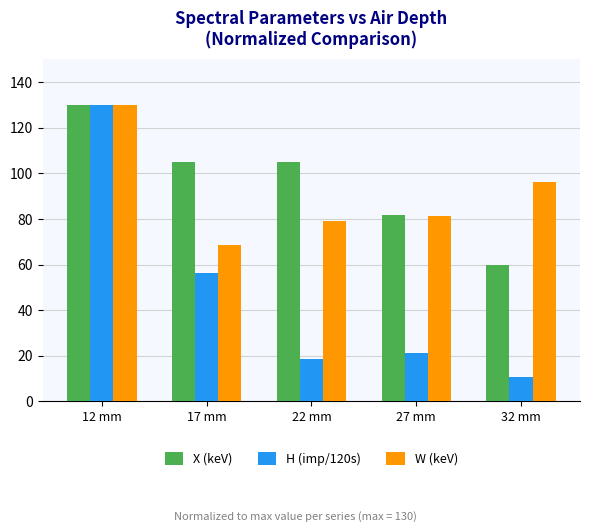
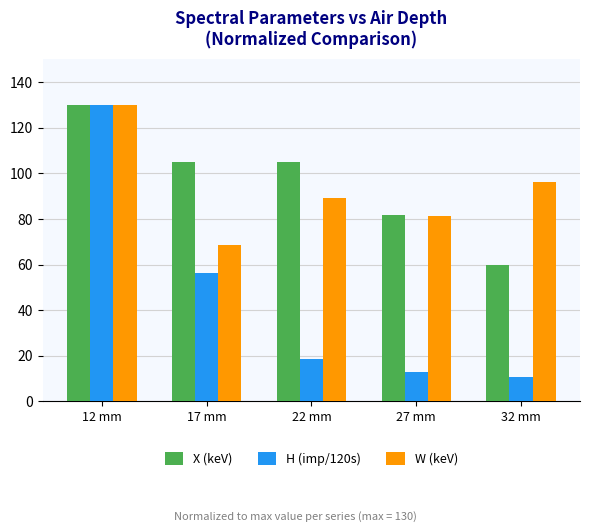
  {
    "X (keV)": {
      "12 mm": 130,
      "17 mm": 105,
      "22 mm": 105,
      "27 mm": 82,
      "32 mm": 60
    },
    "H (imp/120s)": {
      "12 mm": 130,
      "17 mm": 56,
      "22 mm": 19,
-     "27 mm": 21,
+     "27 mm": 13,
      "32 mm": 11
    },
    "W (keV)": {
      "12 mm": 130,
      "17 mm": 69,
-     "22 mm": 79,
+     "22 mm": 89,
      "27 mm": 81,
      "32 mm": 96
    }
  }
